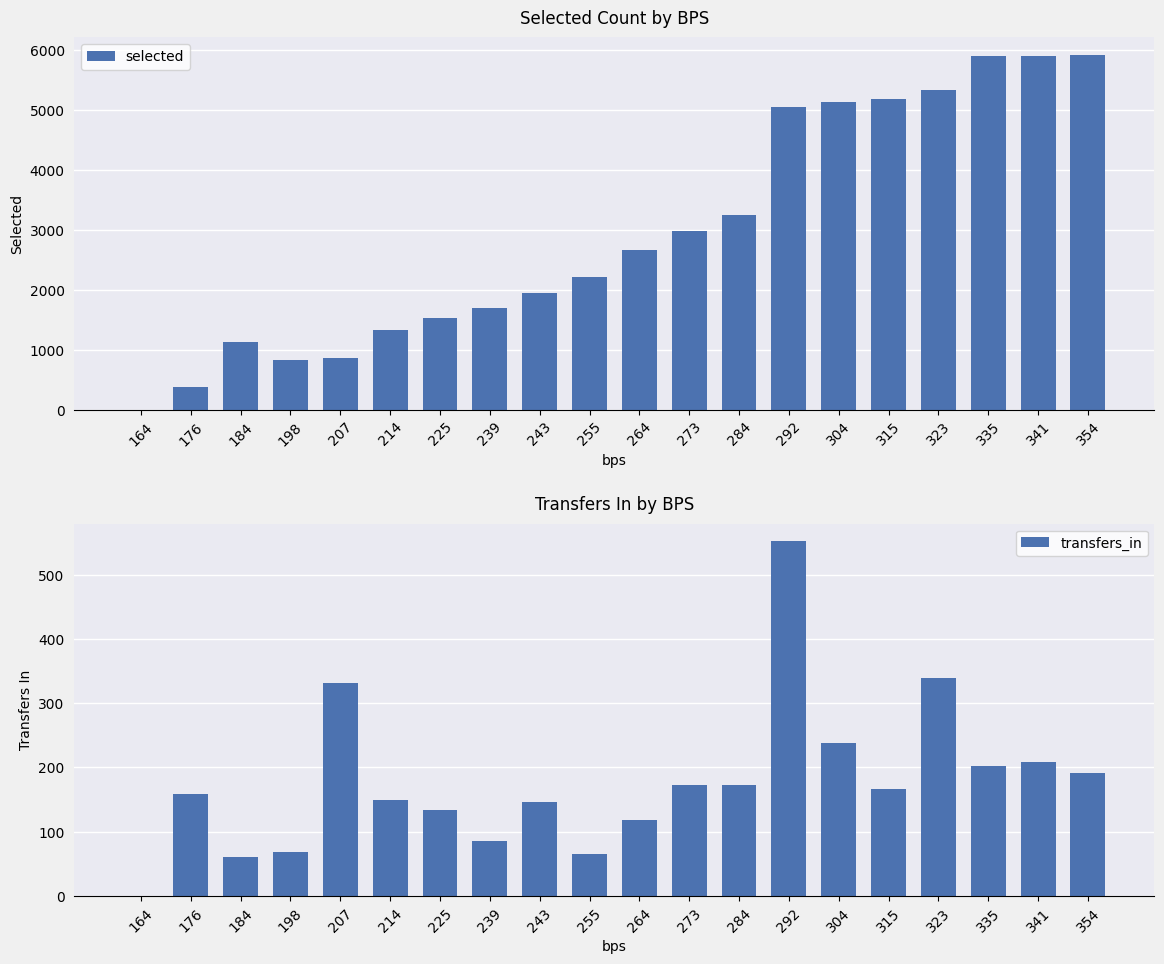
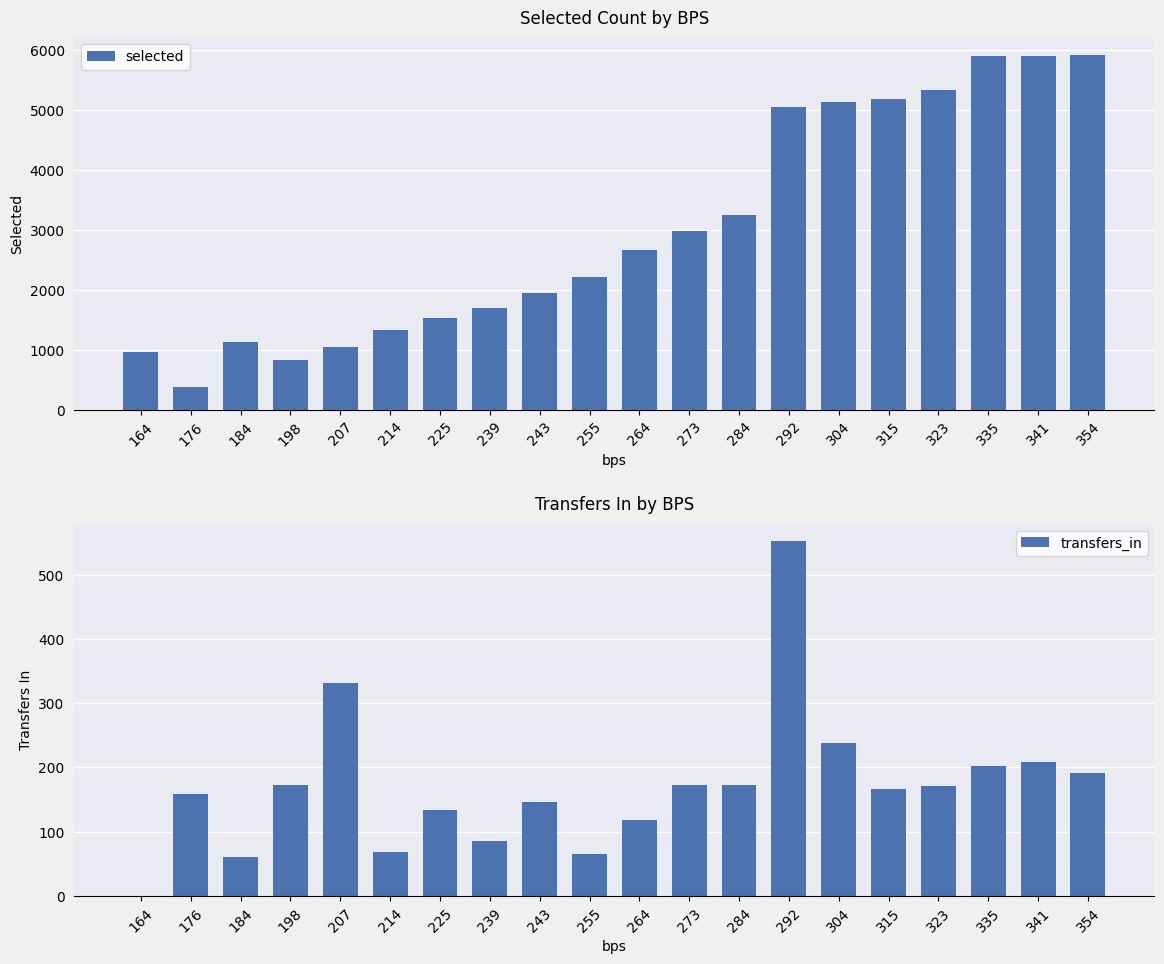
  {
    "Selected Count by BPS": {
-     "164": 0,
+     "164": 1000,
      "176": 400,
      "184": 1100,
      "198": 800,
-     "207": 900,
+     "207": 1000,
      "214": 1300,
      "225": 1500,
      "239": 1700,
      "243": 1900,
      "255": 2200,
      "264": 2700,
      "273": 3000,
      "284": 3200,
      "292": 5000,
      "304": 5100,
      "315": 5200,
      "323": 5300,
      "335": 5900,
      "341": 5900,
      "354": 5900
    },
    "Transfers In by BPS": {
      "164": 0,
      "176": 160,
      "184": 60,
-     "198": 70,
+     "198": 170,
      "207": 330,
-     "214": 150,
+     "214": 70,
      "225": 130,
      "239": 90,
      "243": 150,
      "255": 70,
      "264": 120,
      "273": 170,
      "284": 170,
      "292": 550,
      "304": 240,
      "315": 170,
-     "323": 340,
+     "323": 170,
      "335": 200,
      "341": 210,
      "354": 190
    }
  }
